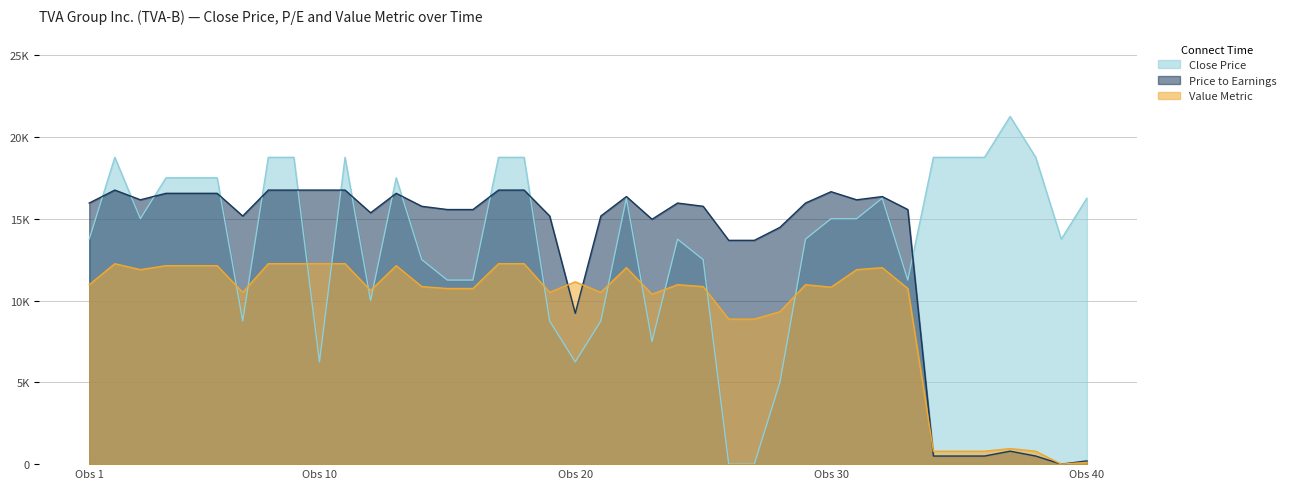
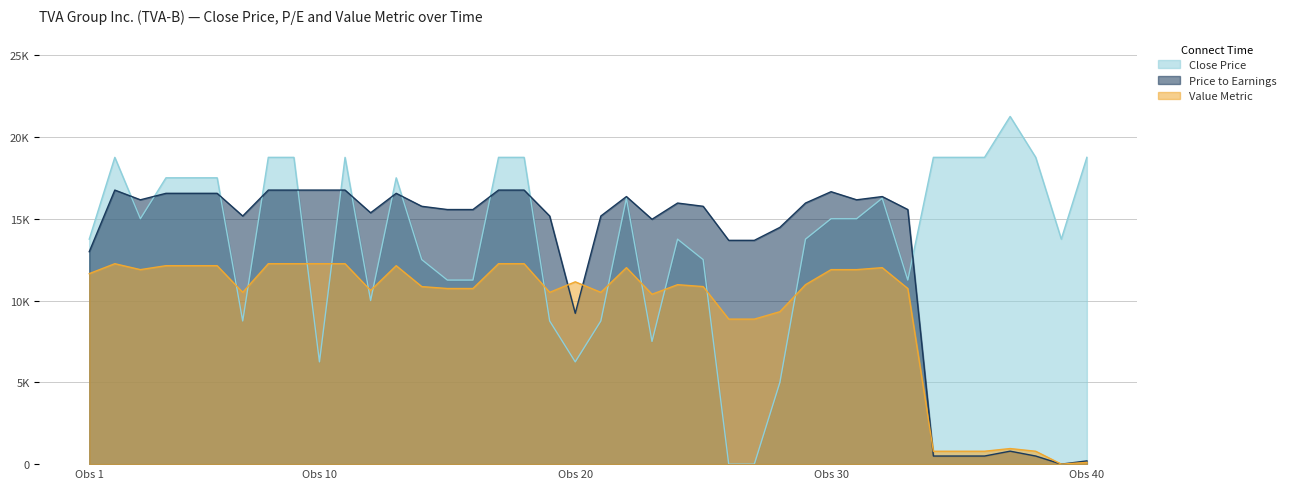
  {
    "Close Price": {
      "Obs 1": 13800,
      "Obs 10": 6300,
      "Obs 20": 6300,
      "Obs 30": 15000,
-     "Obs 40": 16300
+     "Obs 40": 18800
    },
    "Price to Earnings": {
-     "Obs 1": 16000,
+     "Obs 1": 13000,
      "Obs 10": 16800,
      "Obs 20": 9200,
      "Obs 30": 16700
    },
    "Value Metric": {
-     "Obs 1": 11000,
+     "Obs 1": 11600,
      "Obs 10": 12300,
      "Obs 20": 11100,
-     "Obs 30": 10800
+     "Obs 30": 11900
    }
  }
